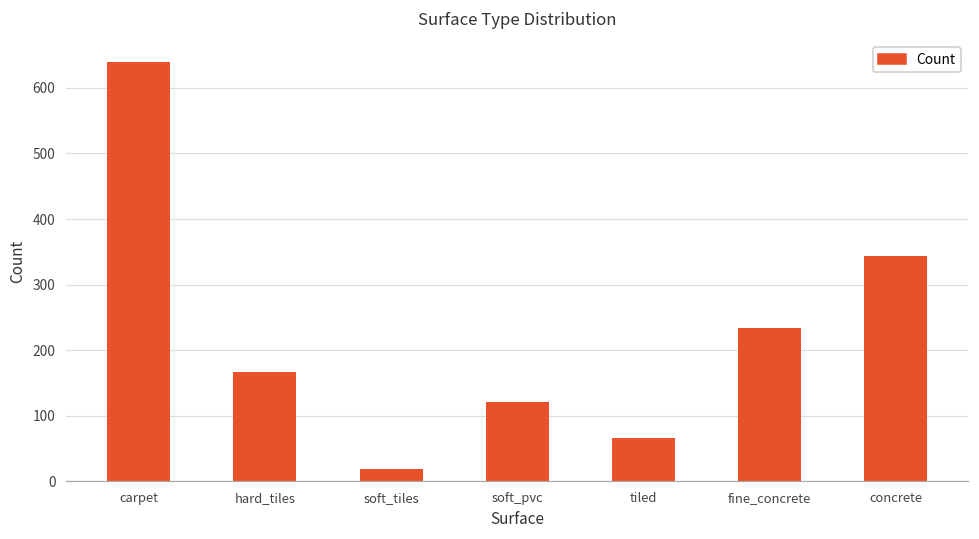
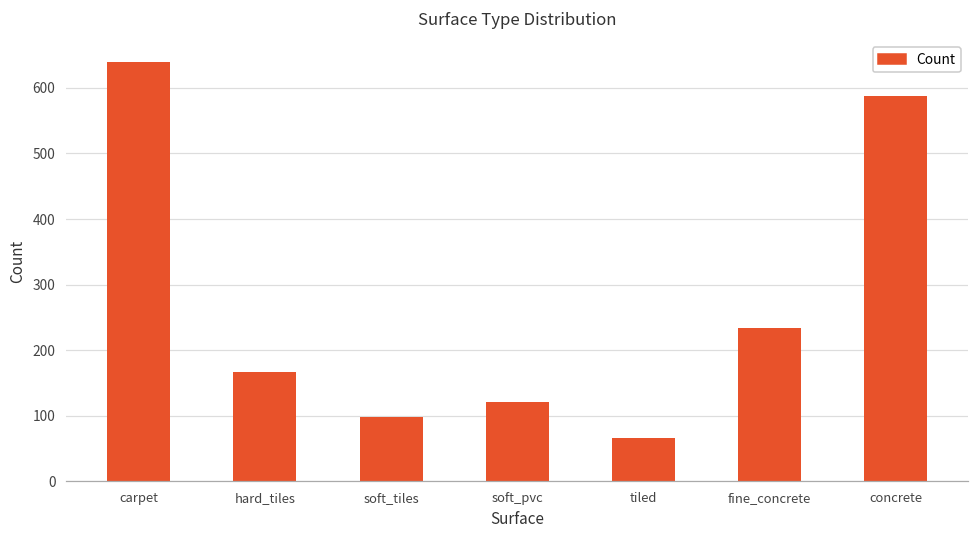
  {
    "carpet": 640,
    "hard_tiles": 170,
-   "soft_tiles": 20,
+   "soft_tiles": 100,
    "soft_pvc": 120,
    "tiled": 70,
    "fine_concrete": 230,
-   "concrete": 340
+   "concrete": 590
  }
